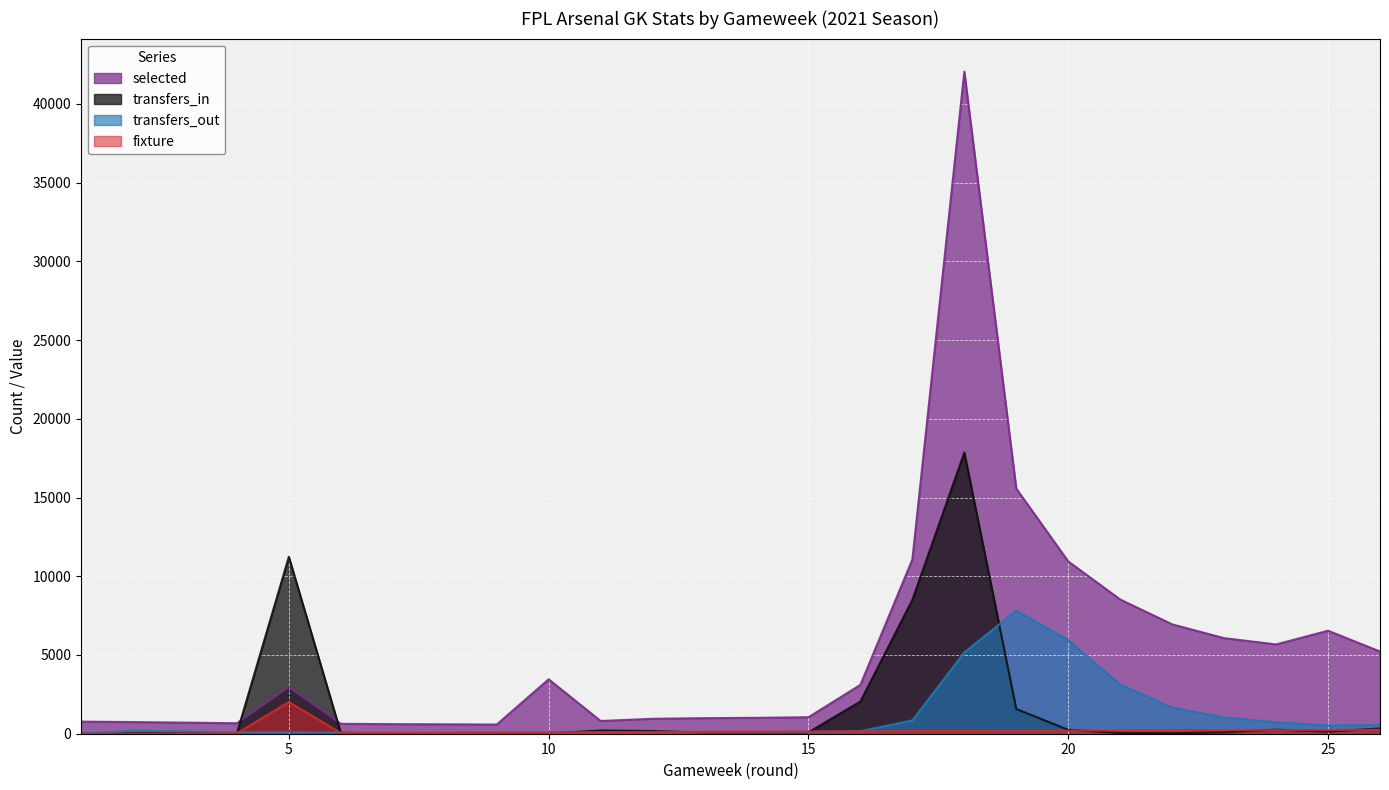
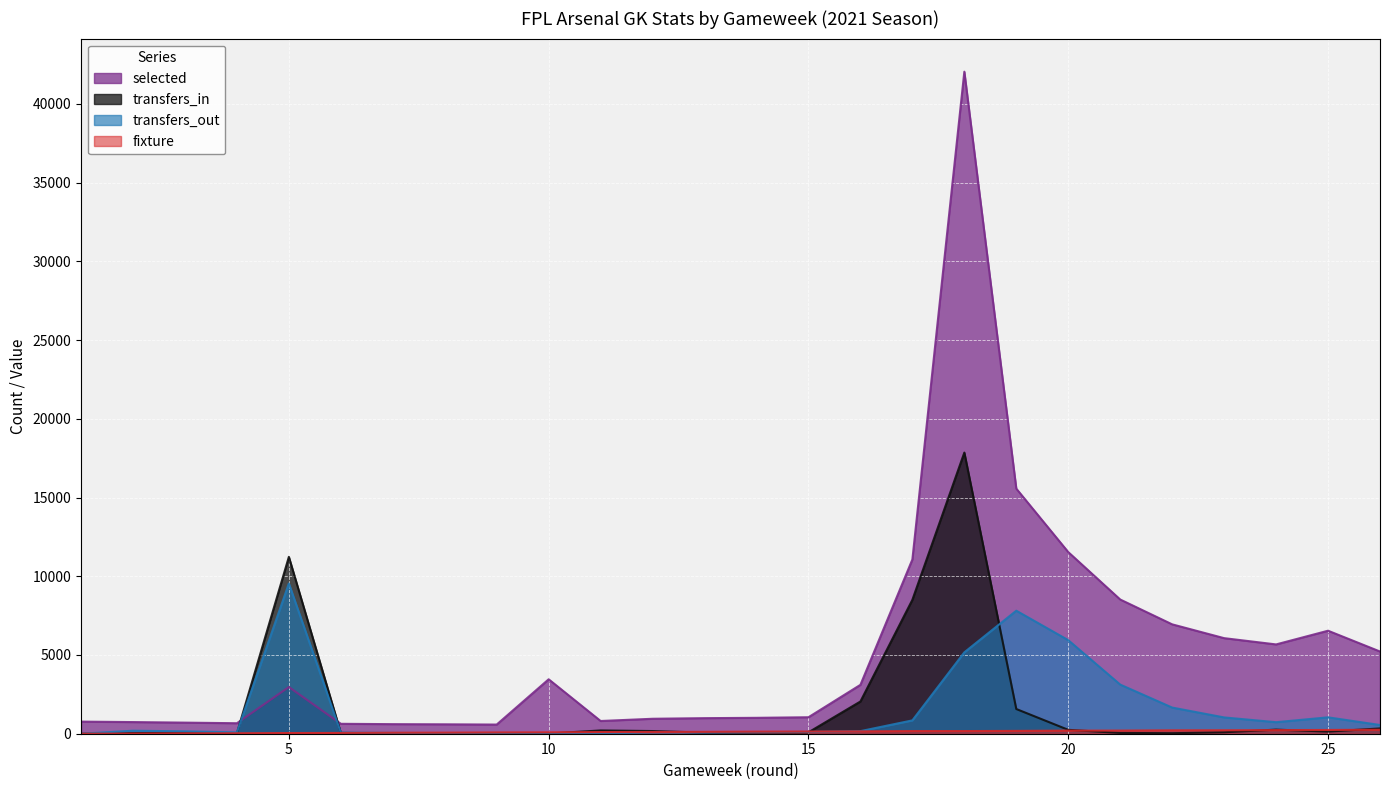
  {
    "selected": {
      "5": 3000,
      "10": 3500,
      "15": 1000,
-     "20": 10900,
+     "20": 11500,
      "25": 6500
    },
    "transfers_in": {
      "5": 11200
    },
    "transfers_out": {
-     "5": 100,
+     "5": 9500,
      "20": 5900,
-     "25": 500
+     "25": 1000
    },
    "fixture": {
-     "5": 2000
+     "5": 0
    }
  }
